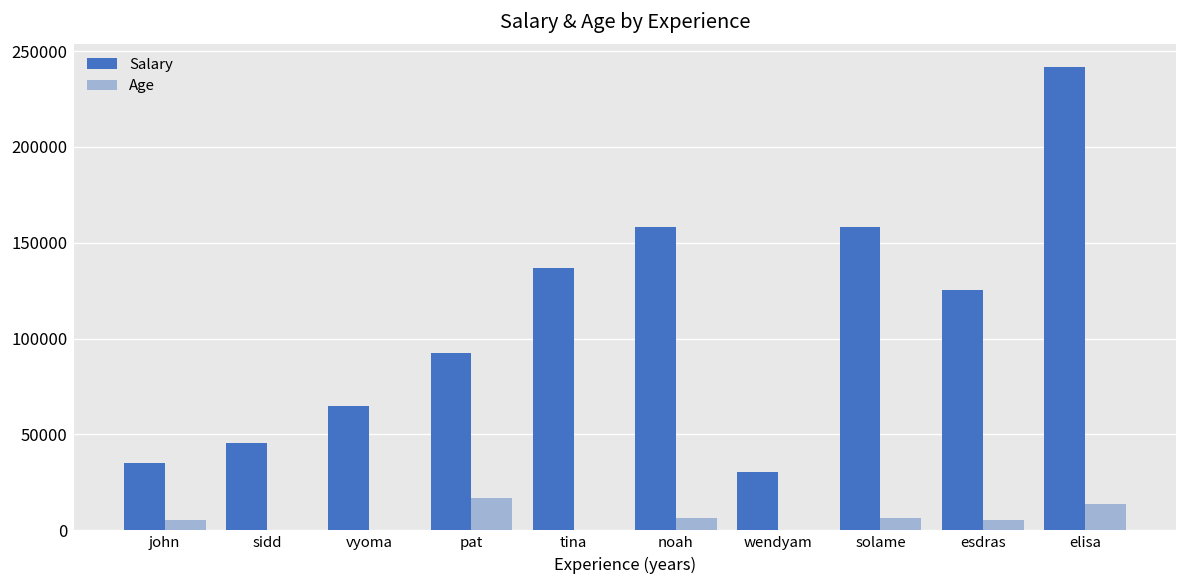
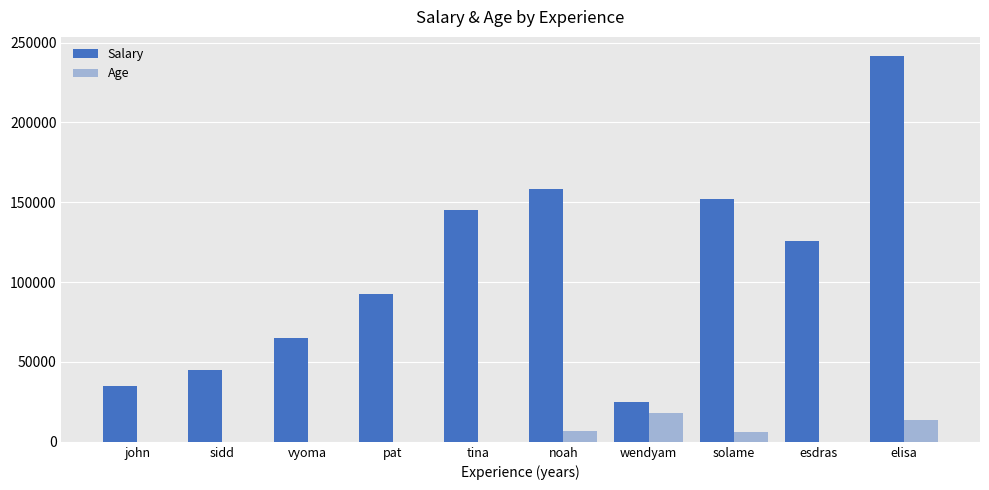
  {
    "Salary": {
      "john": 35000,
      "sidd": 45000,
      "vyoma": 65000,
      "pat": 92000,
-     "tina": 137000,
+     "tina": 145000,
      "noah": 158000,
-     "wendyam": 30000,
-     "solame": 158000,
+     "wendyam": 25000,
+     "solame": 152000,
      "esdras": 125000,
      "elisa": 241000
    },
    "Age": {
-     "john": 5000,
-     "pat": 17000,
+     "john": 0,
+     "pat": 0,
      "noah": 7000,
-     "wendyam": 0,
+     "wendyam": 18000,
      "solame": 6000,
-     "esdras": 5000,
+     "esdras": 0,
      "elisa": 14000
    }
  }
